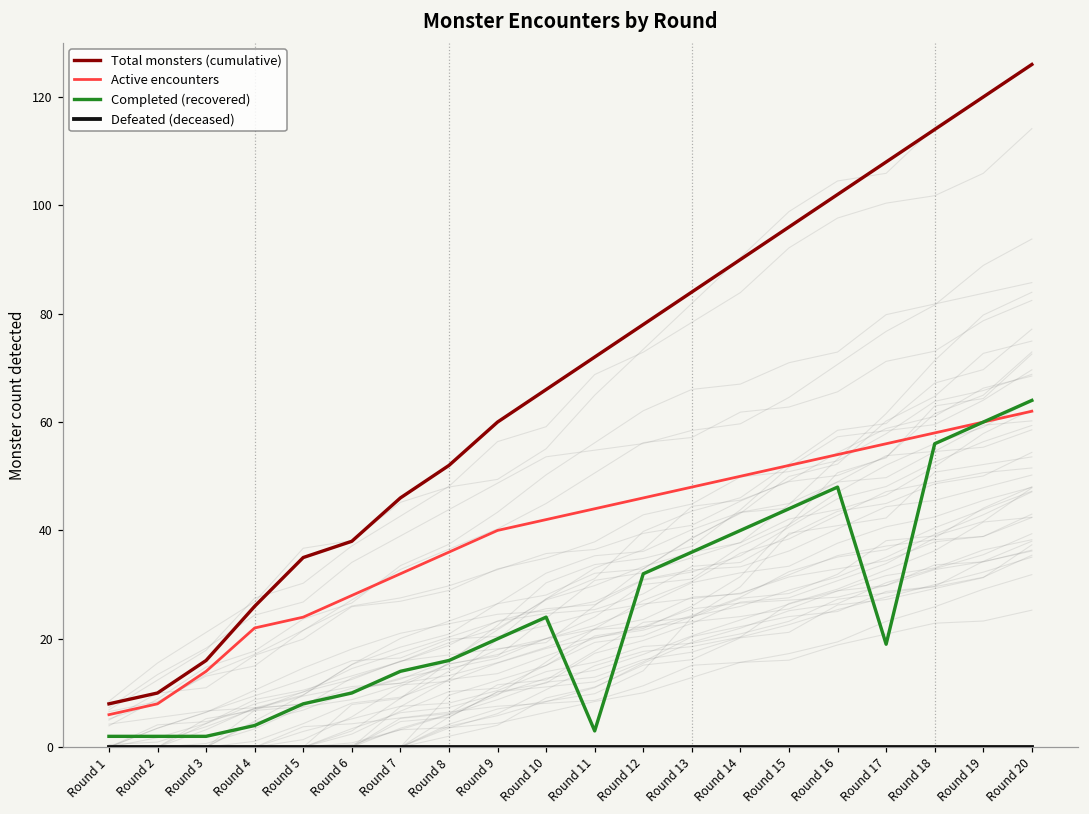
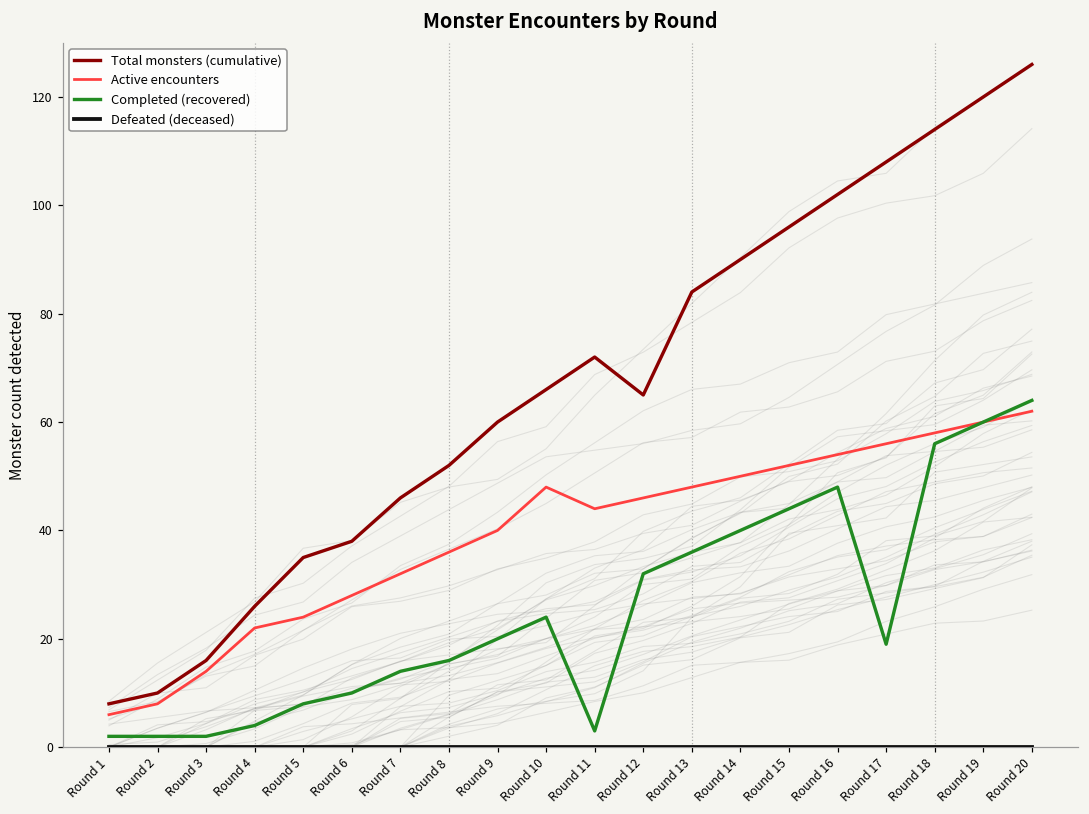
  {
    "Total monsters (cumulative)": {
      "Round 3": 16,
      "Round 4": 26,
      "Round 5": 35,
      "Round 7": 46,
      "Round 8": 52,
      "Round 9": 60,
      "Round 10": 66,
      "Round 11": 72,
-     "Round 12": 78,
+     "Round 12": 65,
      "Round 13": 84,
      "Round 15": 96,
      "Round 16": 102,
      "Round 17": 108
    },
    "Active encounters": {
      "Round 1": 6,
      "Round 3": 14,
      "Round 4": 22,
      "Round 6": 28,
      "Round 7": 32,
      "Round 8": 36,
-     "Round 10": 42,
+     "Round 10": 48,
      "Round 11": 44,
      "Round 12": 46,
      "Round 13": 48,
      "Round 17": 56,
      "Round 18": 58
    },
    "Completed (recovered)": {
      "Round 1": 2,
      "Round 3": 2,
      "Round 4": 4,
      "Round 7": 14,
      "Round 11": 3,
      "Round 14": 40,
      "Round 16": 48,
      "Round 17": 19
    },
    "Defeated (deceased)": {
      "Round 8": 0,
      "Round 9": 0,
      "Round 10": 0,
      "Round 11": 0,
      "Round 12": 0,
      "Round 13": 0,
      "Round 14": 0,
      "Round 15": 0,
      "Round 16": 0,
      "Round 17": 0,
      "Round 18": 0,
      "Round 19": 0,
      "Round 20": 0
    }
  }
